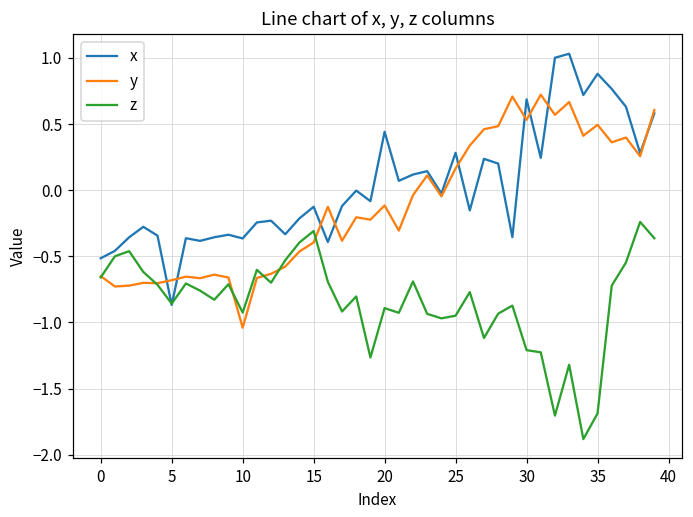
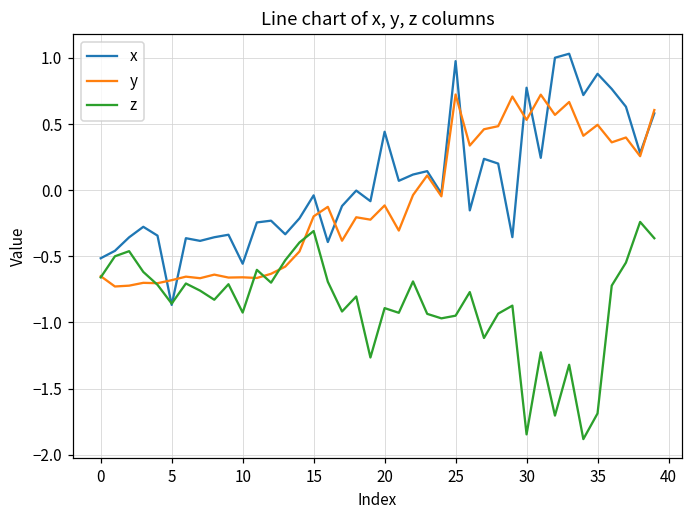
  {
    "x": {
      "0": -0.51,
-     "10": -0.36,
-     "15": -0.13,
+     "10": -0.56,
+     "15": -0.04,
      "20": 0.44,
-     "25": 0.28,
-     "30": 0.69,
+     "25": 0.98,
+     "30": 0.77,
      "35": 0.88
    },
    "y": {
      "5": -0.68,
-     "10": -1.04,
-     "15": -0.39,
+     "10": -0.66,
+     "15": -0.20,
      "20": -0.12,
-     "25": 0.16,
+     "25": 0.72,
      "30": 0.53,
      "35": 0.49
    },
    "z": {
      "10": -0.93,
      "15": -0.31,
      "20": -0.89,
      "25": -0.95,
-     "30": -1.21,
+     "30": -1.85,
      "35": -1.69
    }
  }
